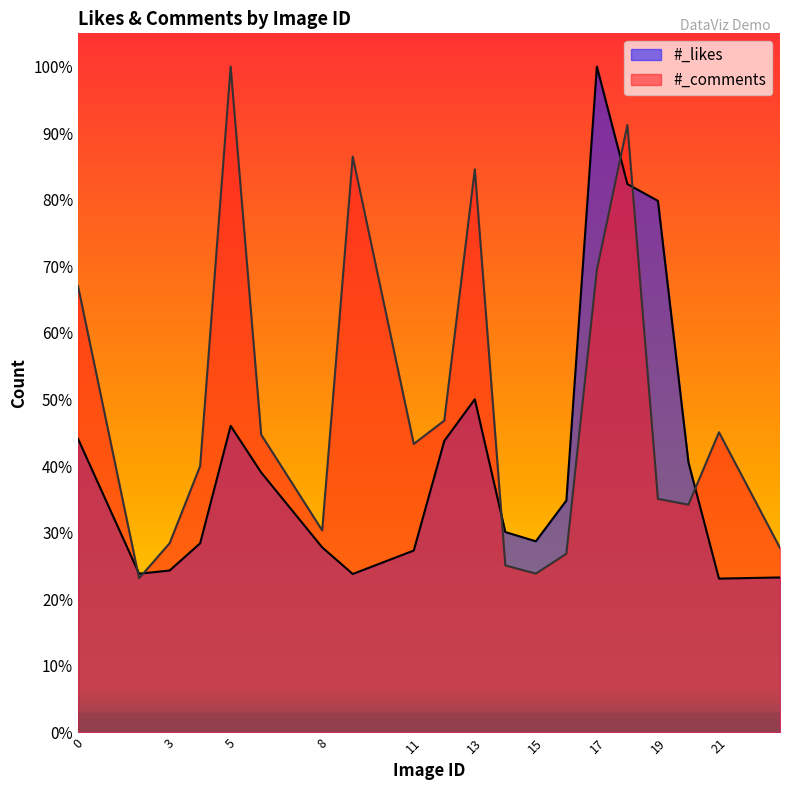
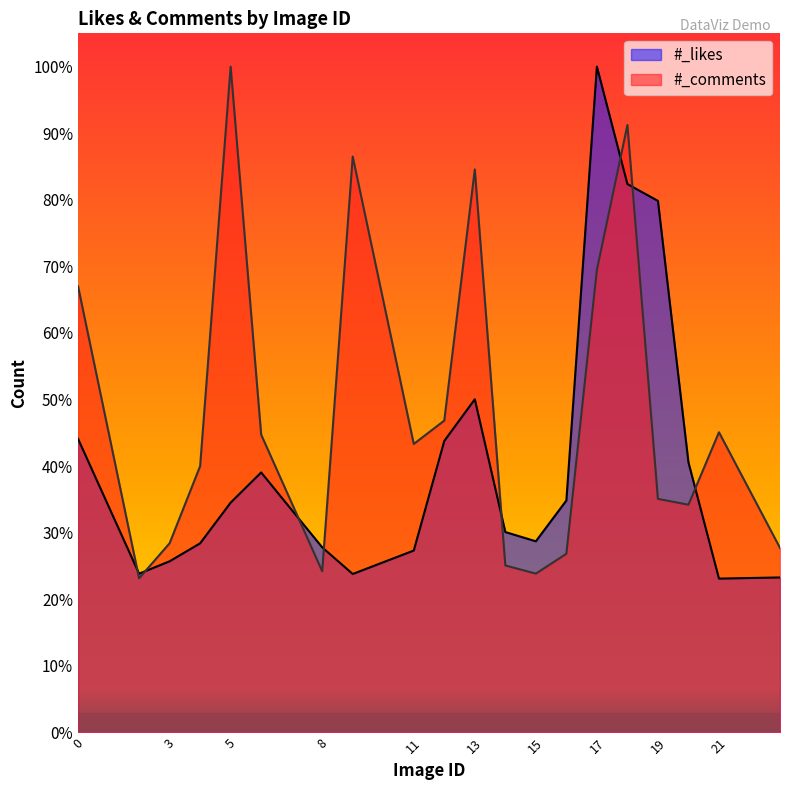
  {
    "#_likes": {
      "0": "44%",
-     "3": "24%",
-     "5": "46%",
+     "3": "26%",
+     "5": "35%",
      "8": "28%",
      "11": "27%",
      "13": "50%",
      "15": "29%",
      "17": "100%",
      "19": "80%",
      "21": "23%"
    },
    "#_comments": {
      "0": "67%",
      "3": "28%",
      "5": "100%",
-     "8": "30%",
+     "8": "24%",
      "11": "43%",
      "13": "85%",
      "15": "24%",
      "17": "69%",
      "19": "35%",
      "21": "45%"
    }
  }
